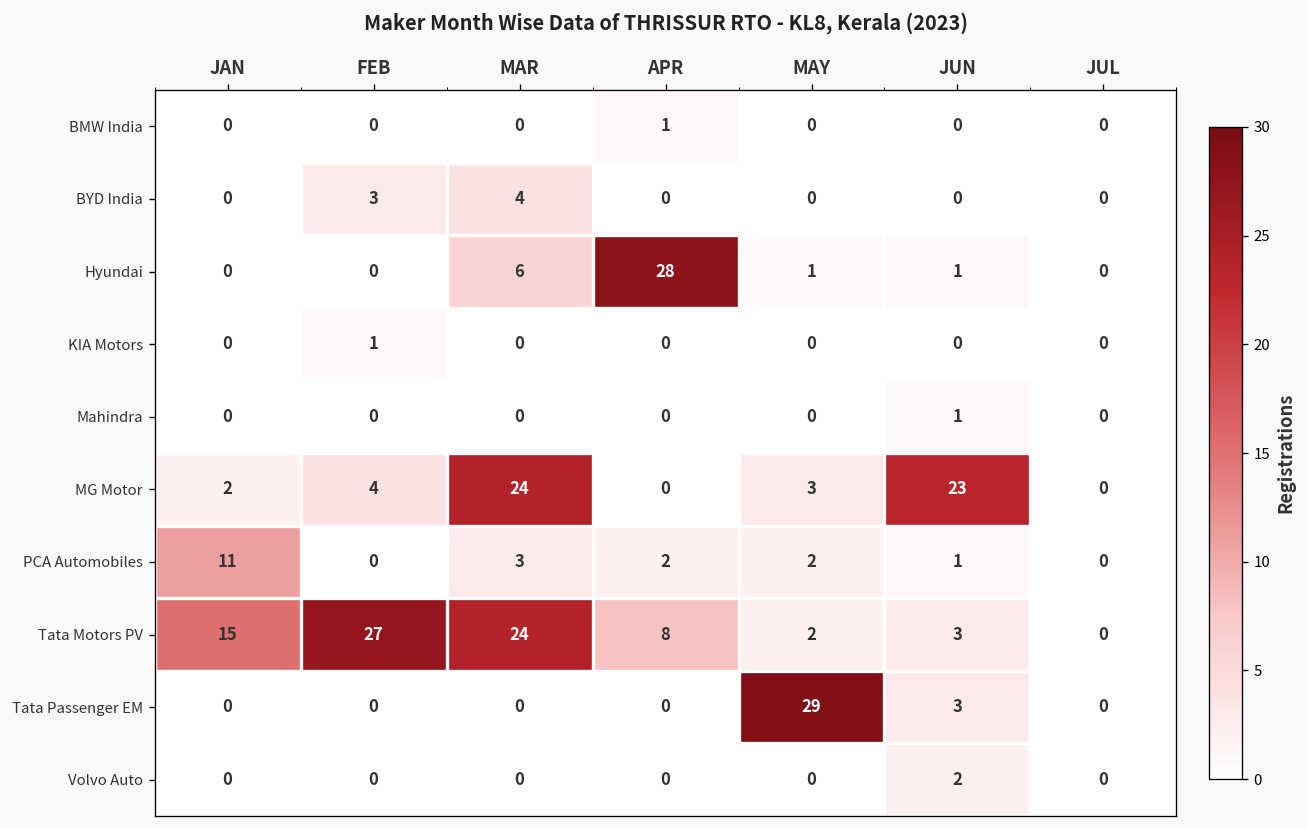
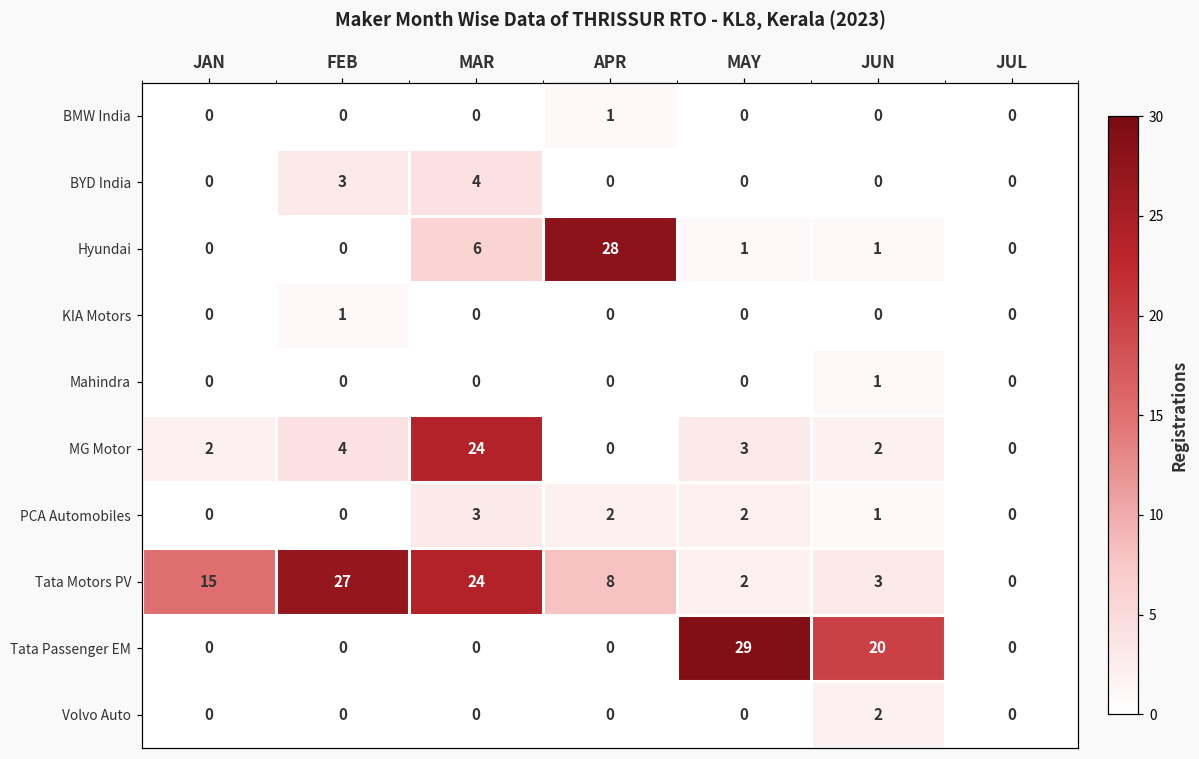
  {
    "BMW India": {
      "JAN": 0,
      "FEB": 0,
      "MAR": 0,
      "APR": 1,
      "MAY": 0,
      "JUN": 0,
      "JUL": 0
    },
    "BYD India": {
      "JAN": 0,
      "FEB": 3,
      "MAR": 4,
      "APR": 0,
      "MAY": 0,
      "JUN": 0,
      "JUL": 0
    },
    "Hyundai": {
      "JAN": 0,
      "FEB": 0,
      "MAR": 6,
      "APR": 28,
      "MAY": 1,
      "JUN": 1,
      "JUL": 0
    },
    "KIA Motors": {
      "JAN": 0,
      "FEB": 1,
      "MAR": 0,
      "APR": 0,
      "MAY": 0,
      "JUN": 0,
      "JUL": 0
    },
    "Mahindra": {
      "JAN": 0,
      "FEB": 0,
      "MAR": 0,
      "APR": 0,
      "MAY": 0,
      "JUN": 1,
      "JUL": 0
    },
    "MG Motor": {
      "JAN": 2,
      "FEB": 4,
      "MAR": 24,
      "APR": 0,
      "MAY": 3,
-     "JUN": 23,
+     "JUN": 2,
      "JUL": 0
    },
    "PCA Automobiles": {
-     "JAN": 11,
+     "JAN": 0,
      "FEB": 0,
      "MAR": 3,
      "APR": 2,
      "MAY": 2,
      "JUN": 1,
      "JUL": 0
    },
    "Tata Motors PV": {
      "JAN": 15,
      "FEB": 27,
      "MAR": 24,
      "APR": 8,
      "MAY": 2,
      "JUN": 3,
      "JUL": 0
    },
    "Tata Passenger EM": {
      "JAN": 0,
      "FEB": 0,
      "MAR": 0,
      "APR": 0,
      "MAY": 29,
-     "JUN": 3,
+     "JUN": 20,
      "JUL": 0
    },
    "Volvo Auto": {
      "JAN": 0,
      "FEB": 0,
      "MAR": 0,
      "APR": 0,
      "MAY": 0,
      "JUN": 2,
      "JUL": 0
    }
  }
